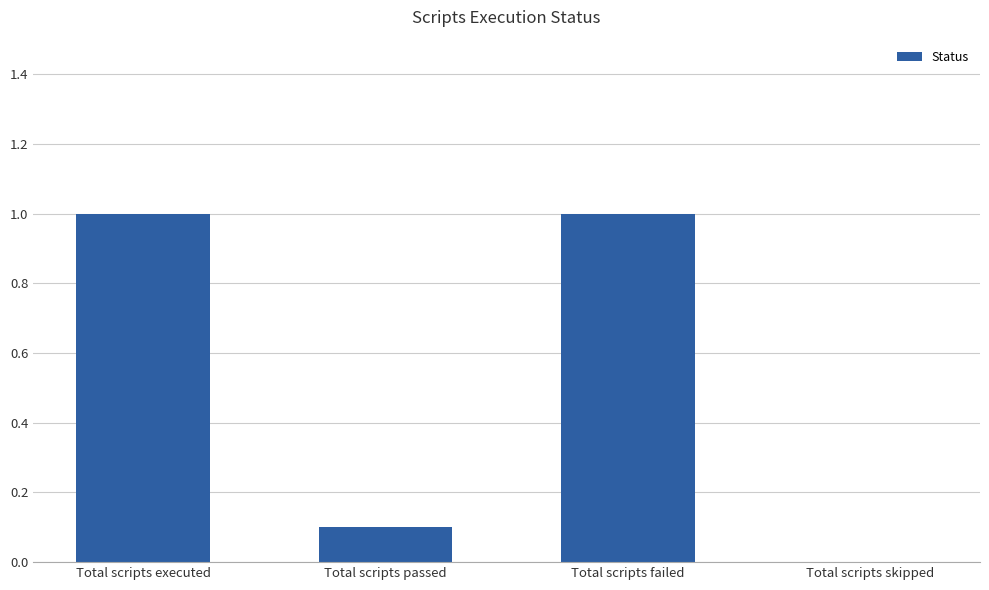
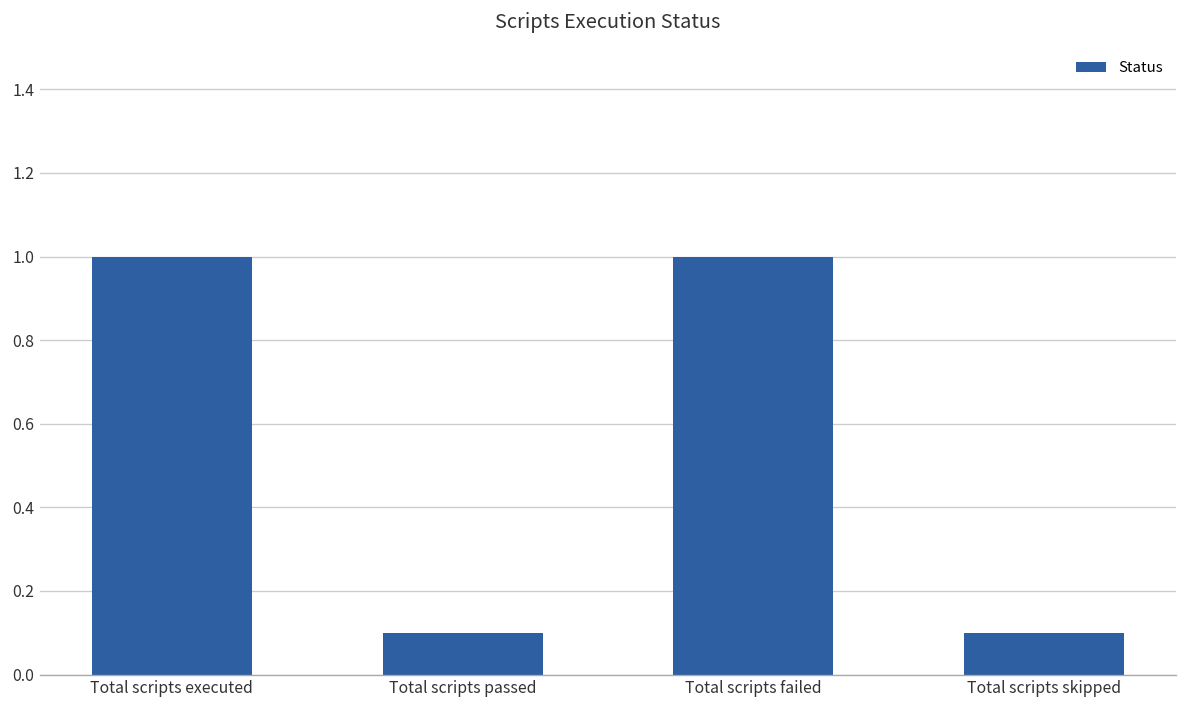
  {
    "Total scripts executed": 1.0,
    "Total scripts passed": 0.1,
    "Total scripts failed": 1.0,
-   "Total scripts skipped": 0.0
+   "Total scripts skipped": 0.1
  }
